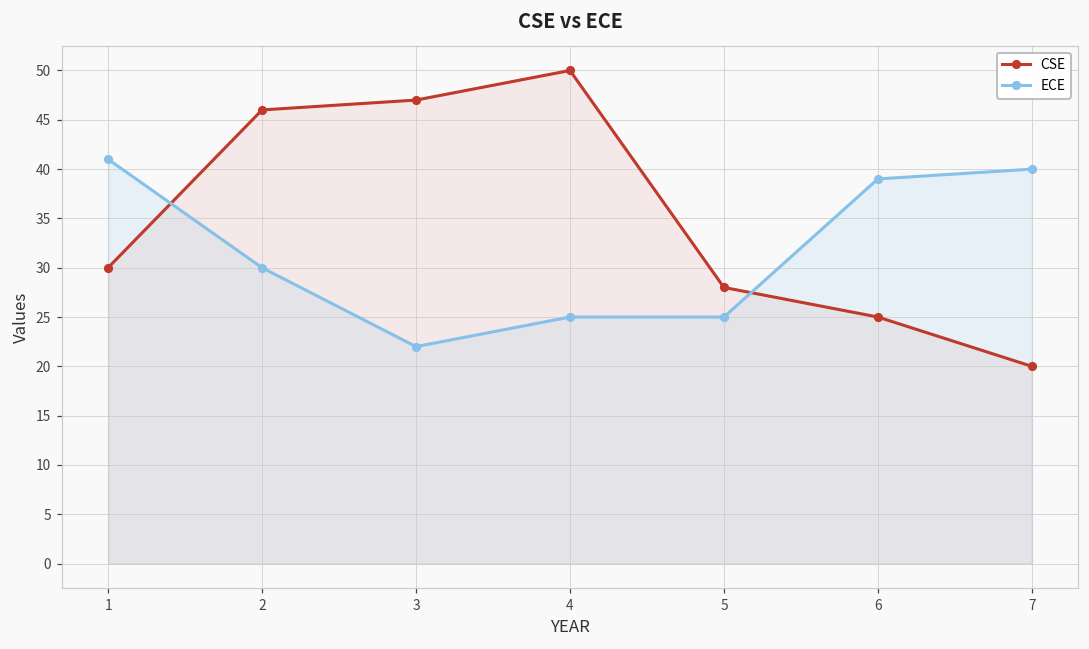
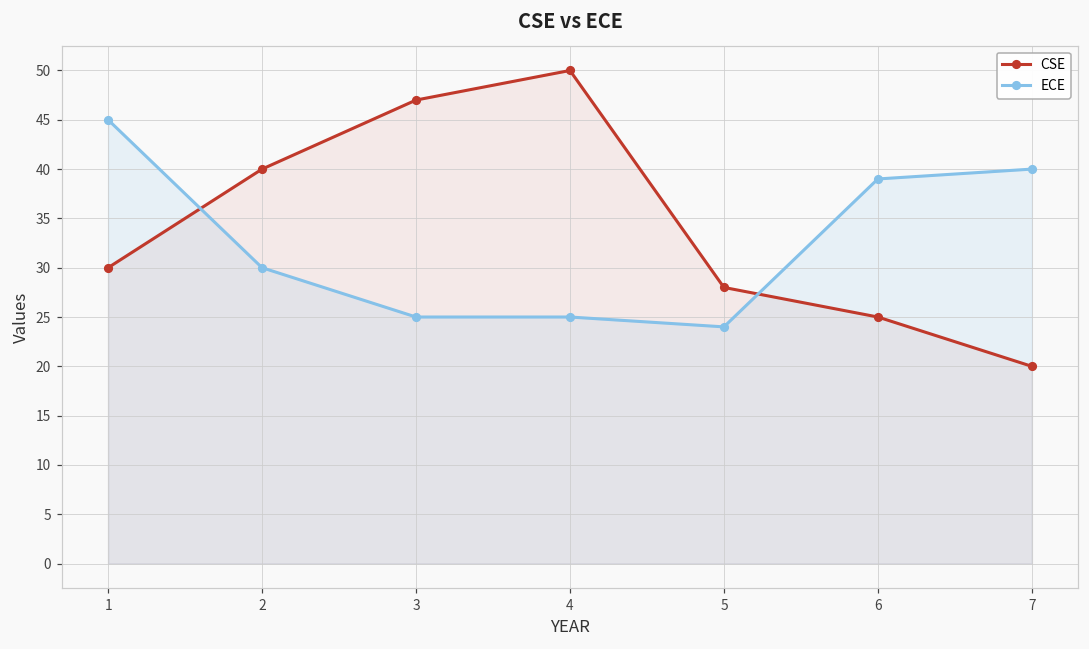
  {
    "CSE": {
      "1": 30,
-     "2": 46,
+     "2": 40,
      "3": 47,
      "4": 50,
      "5": 28,
      "6": 25,
      "7": 20
    },
    "ECE": {
-     "1": 41,
+     "1": 45,
      "2": 30,
-     "3": 22,
+     "3": 25,
      "4": 25,
-     "5": 25,
+     "5": 24,
      "6": 39,
      "7": 40
    }
  }
